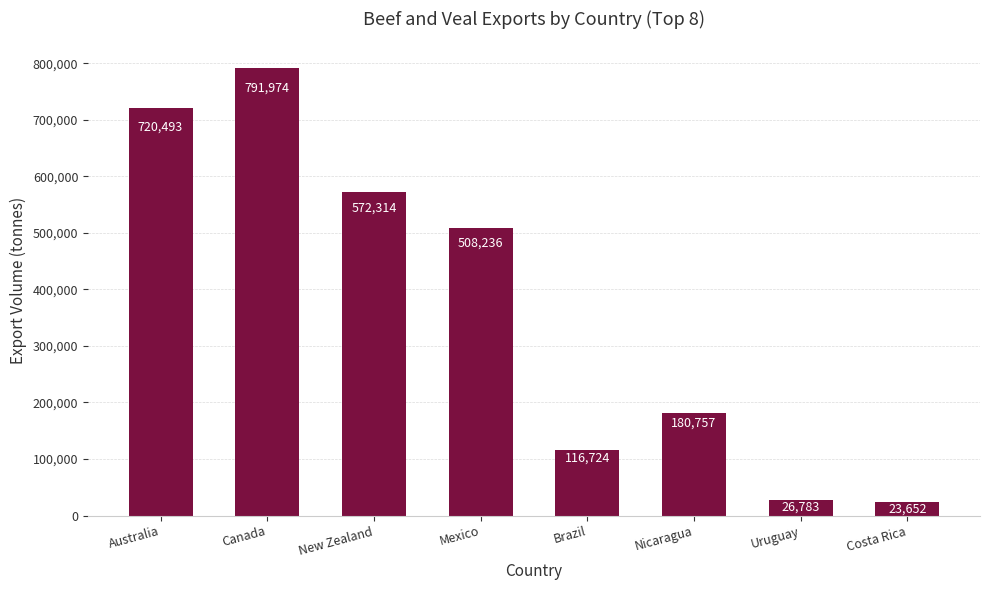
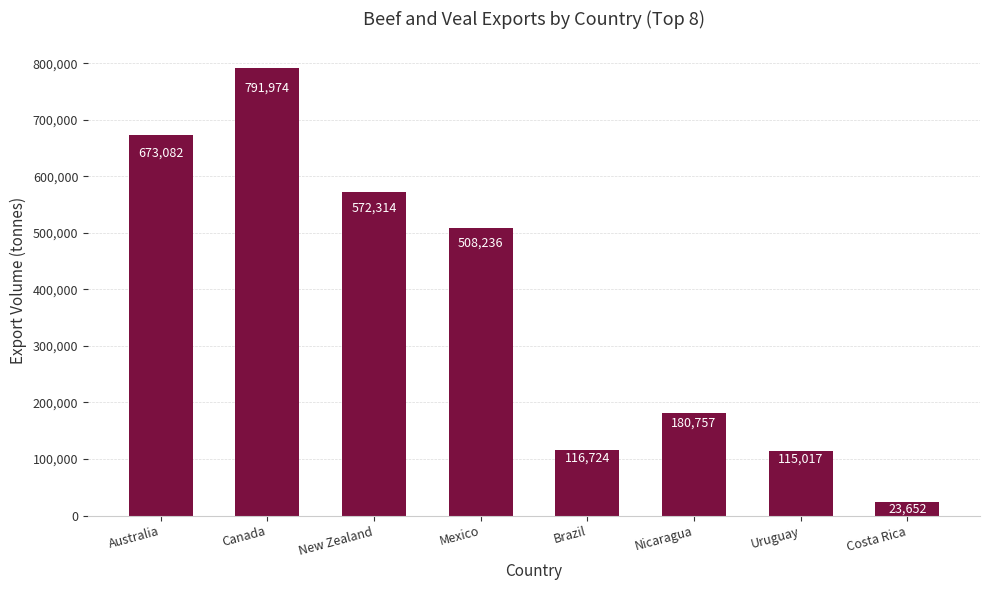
  {
-   "Australia": "720,493",
+   "Australia": "673,082",
    "Canada": "791,974",
    "New Zealand": "572,314",
    "Mexico": "508,236",
    "Brazil": "116,724",
    "Nicaragua": "180,757",
-   "Uruguay": "26,783",
+   "Uruguay": "115,017",
    "Costa Rica": "23,652"
  }
